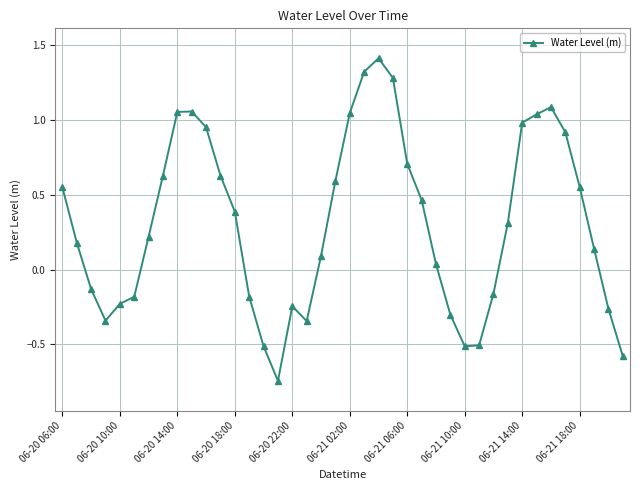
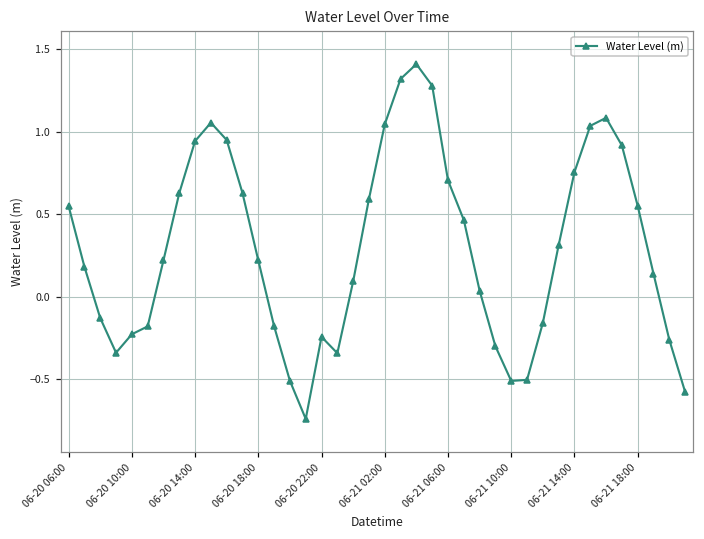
  {
    "06-20 06:00": 0.55,
    "06-20 10:00": -0.23,
-   "06-20 14:00": 1.05,
-   "06-20 18:00": 0.39,
+   "06-20 14:00": 0.94,
+   "06-20 18:00": 0.22,
    "06-20 22:00": -0.25,
    "06-21 02:00": 1.05,
    "06-21 06:00": 0.71,
    "06-21 10:00": -0.51,
-   "06-21 14:00": 0.98,
+   "06-21 14:00": 0.76,
    "06-21 18:00": 0.55
  }
